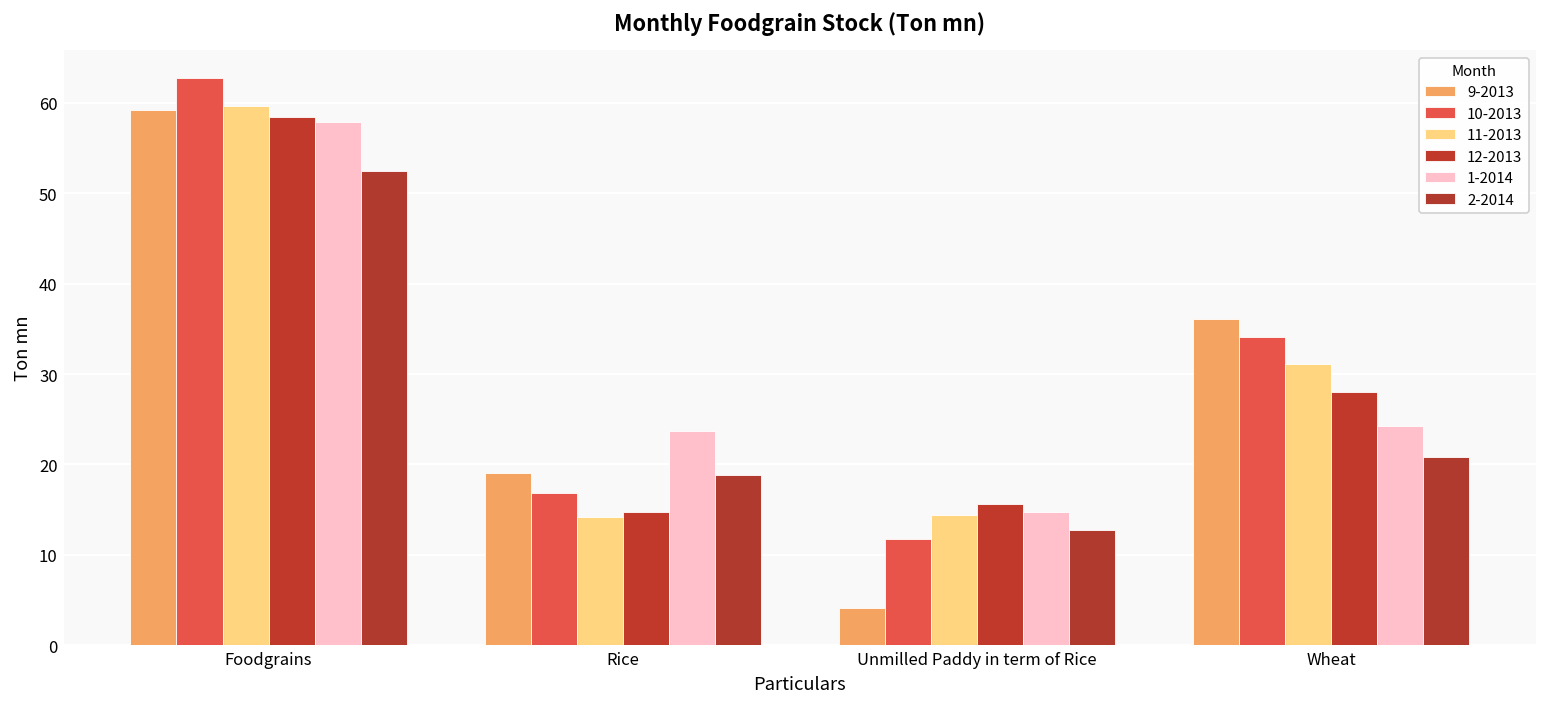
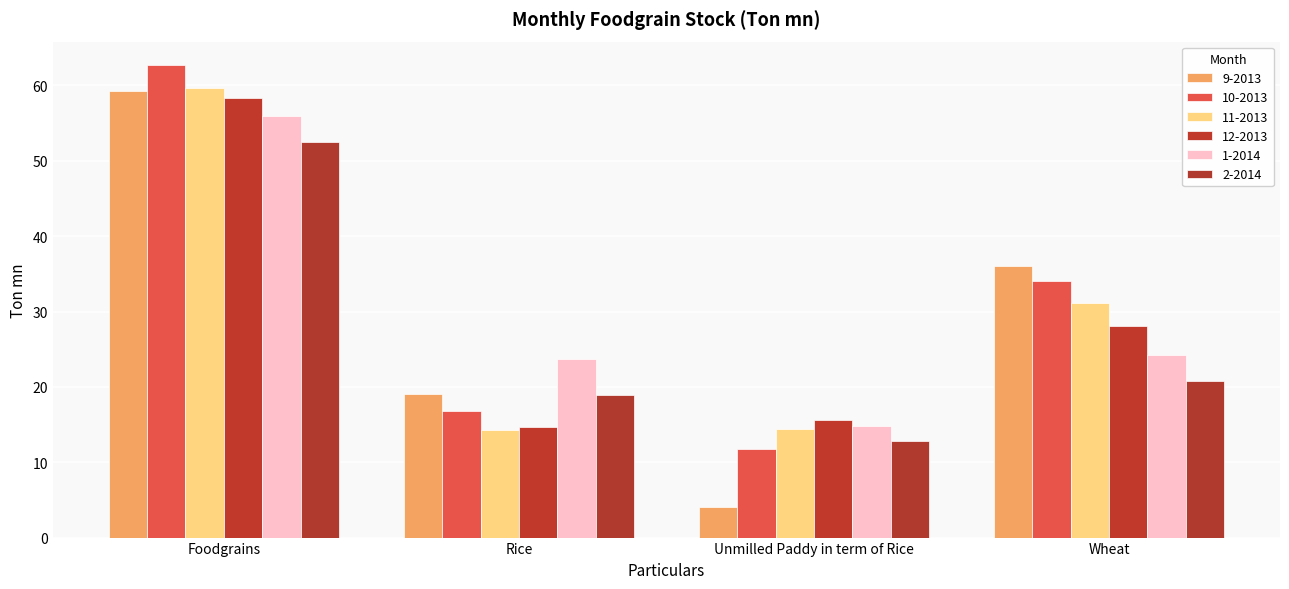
  {
    "1-2014": {
-     "Foodgrains": 58,
+     "Foodgrains": 56,
      "Rice": 24,
      "Unmilled Paddy in term of Rice": 15,
      "Wheat": 24
    }
  }
